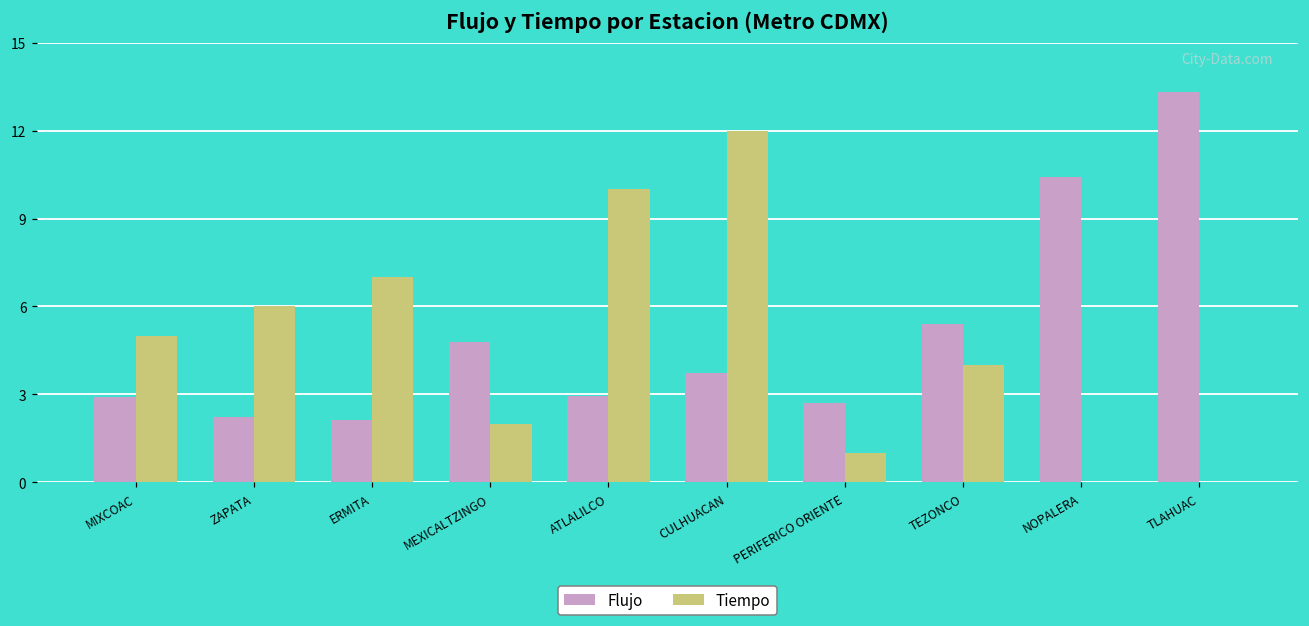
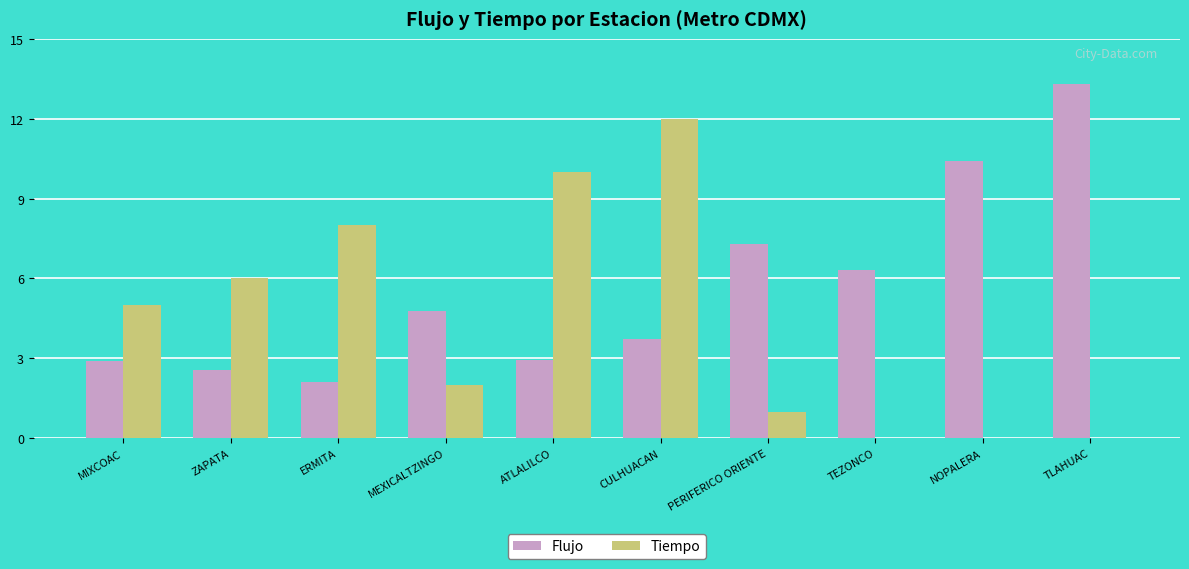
  {
    "Flujo": {
      "MIXCOAC": 2.9,
-     "ZAPATA": 2.2,
+     "ZAPATA": 2.5,
      "ERMITA": 2.1,
      "MEXICALTZINGO": 4.8,
      "ATLALILCO": 2.9,
      "CULHUACAN": 3.7,
-     "PERIFERICO ORIENTE": 2.7,
-     "TEZONCO": 5.4,
+     "PERIFERICO ORIENTE": 7.3,
+     "TEZONCO": 6.3,
      "NOPALERA": 10.4,
      "TLAHUAC": 13.3
    },
    "Tiempo": {
      "MIXCOAC": 5,
      "ZAPATA": 6,
-     "ERMITA": 7,
+     "ERMITA": 8,
      "MEXICALTZINGO": 2,
      "ATLALILCO": 10,
      "CULHUACAN": 12,
      "PERIFERICO ORIENTE": 1,
-     "TEZONCO": 4,
+     "TEZONCO": 0,
      "NOPALERA": 0,
      "TLAHUAC": 0
    }
  }
